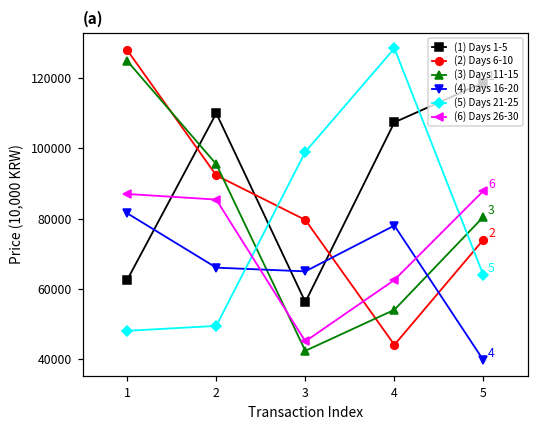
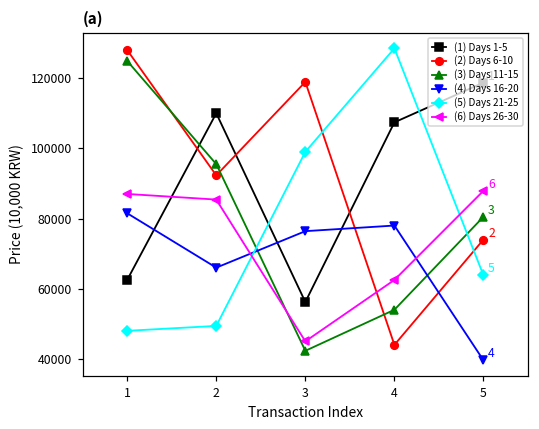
  {
    "(1) Days 1-5": {
      "1": 63000,
      "2": 110000,
      "3": 56000,
      "4": 107000
    },
    "(2) Days 6-10": {
      "1": 128000,
      "2": 92000,
-     "3": 80000,
+     "3": 119000,
      "4": 44000
    },
    "(3) Days 11-15": {
      "1": 125000,
      "2": 96000,
      "3": 42000,
      "4": 54000
    },
    "(4) Days 16-20": {
      "1": 82000,
      "2": 66000,
-     "3": 65000,
+     "3": 76000,
      "4": 78000
    },
    "(5) Days 21-25": {
      "1": 48000,
      "2": 49000,
      "3": 99000,
      "4": 129000
    },
    "(6) Days 26-30": {
      "1": 87000,
      "2": 85000,
      "3": 45000,
      "4": 63000
    }
  }
